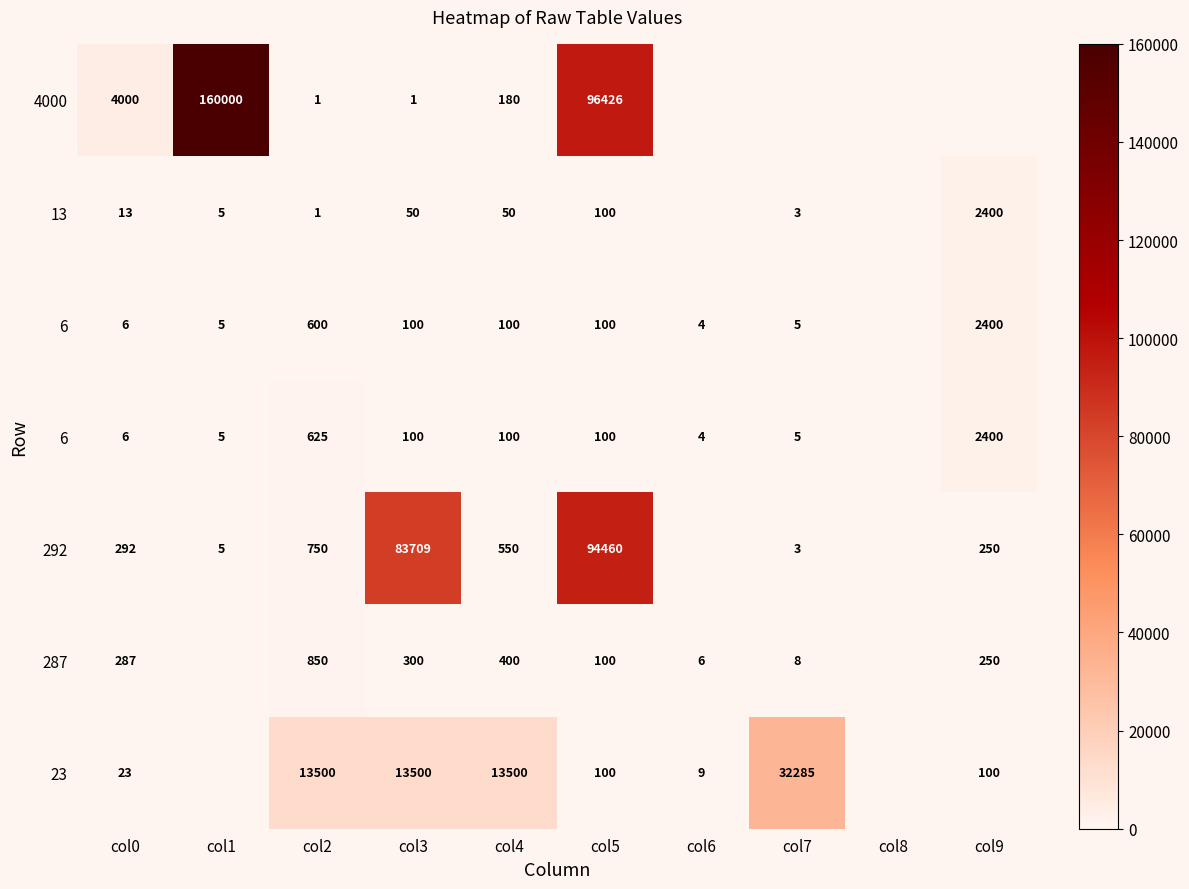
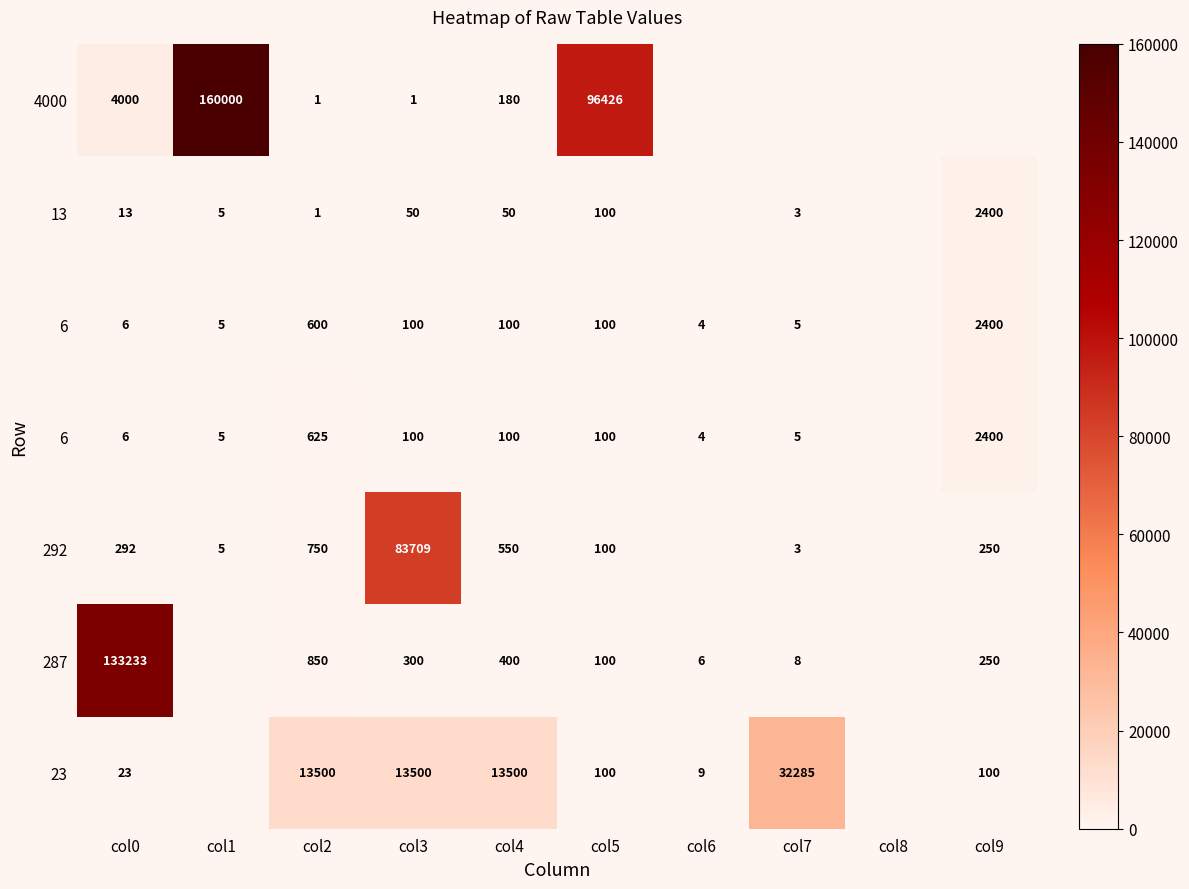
  {
    "4000": {
      "col0": 4000,
      "col1": 160000,
      "col2": 1,
      "col3": 1,
      "col4": 180,
      "col5": 96426
    },
    "13": {
      "col0": 13,
      "col1": 5,
      "col2": 1,
      "col3": 50,
      "col4": 50,
      "col5": 100,
      "col7": 3,
      "col9": 2400
    },
    "292": {
      "col0": 292,
      "col1": 5,
      "col2": 750,
      "col3": 83709,
      "col4": 550,
-     "col5": 94460,
+     "col5": 100,
      "col7": 3,
      "col9": 250
    },
    "287": {
-     "col0": 287,
+     "col0": 133233,
      "col2": 850,
      "col3": 300,
      "col4": 400,
      "col5": 100,
      "col6": 6,
      "col7": 8,
      "col9": 250
    },
    "23": {
      "col0": 23,
      "col2": 13500,
      "col3": 13500,
      "col4": 13500,
      "col5": 100,
      "col6": 9,
      "col7": 32285,
      "col9": 100
    }
  }
